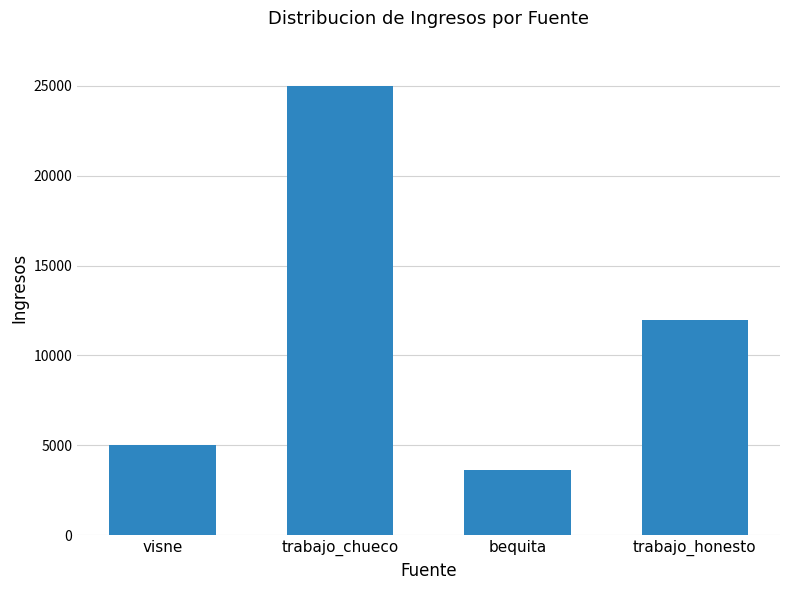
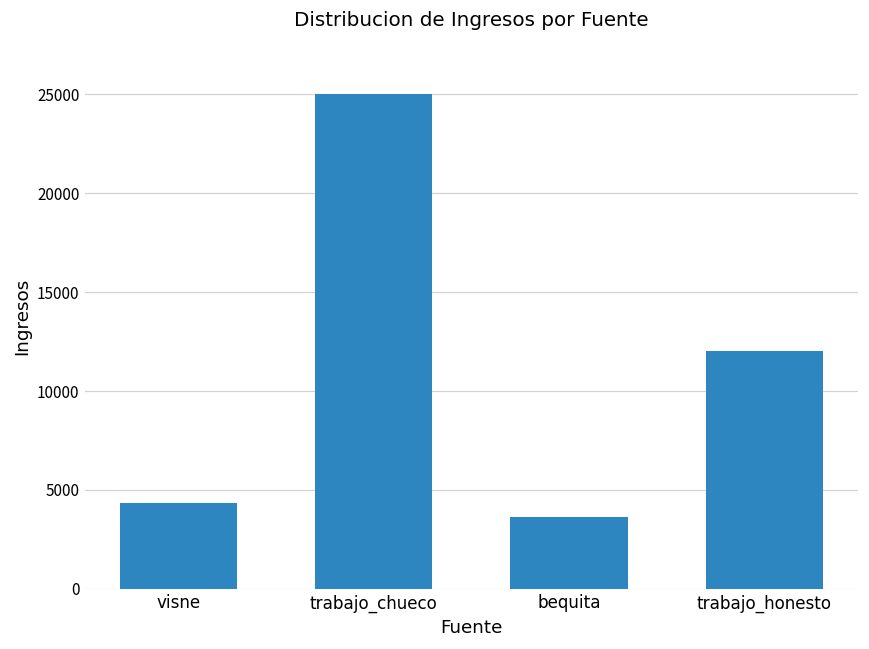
  {
-   "visne": 5000,
+   "visne": 4300,
    "trabajo_chueco": 25000,
    "bequita": 3700,
    "trabajo_honesto": 12000
  }
